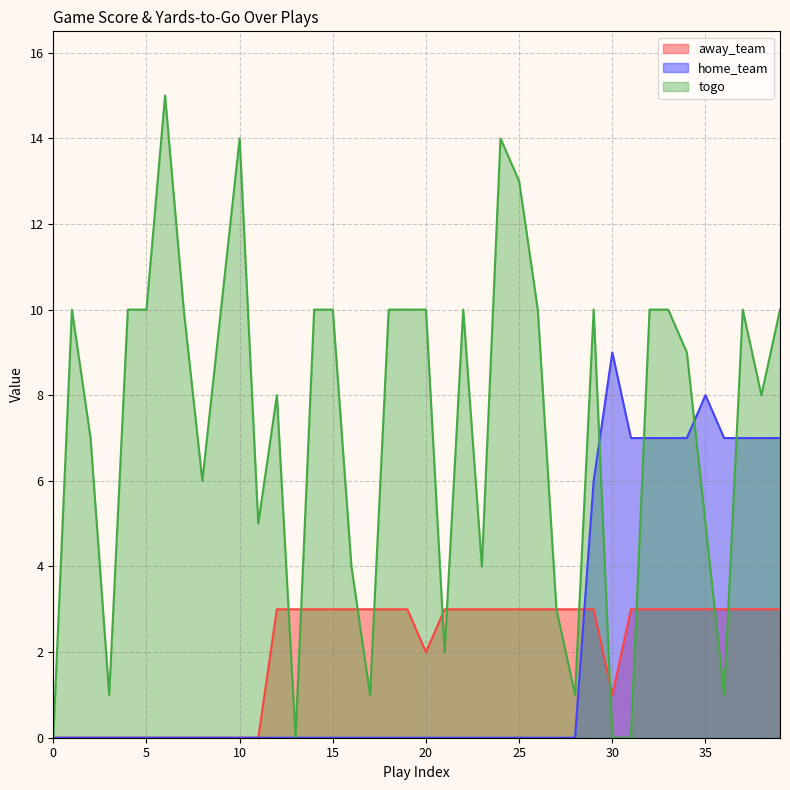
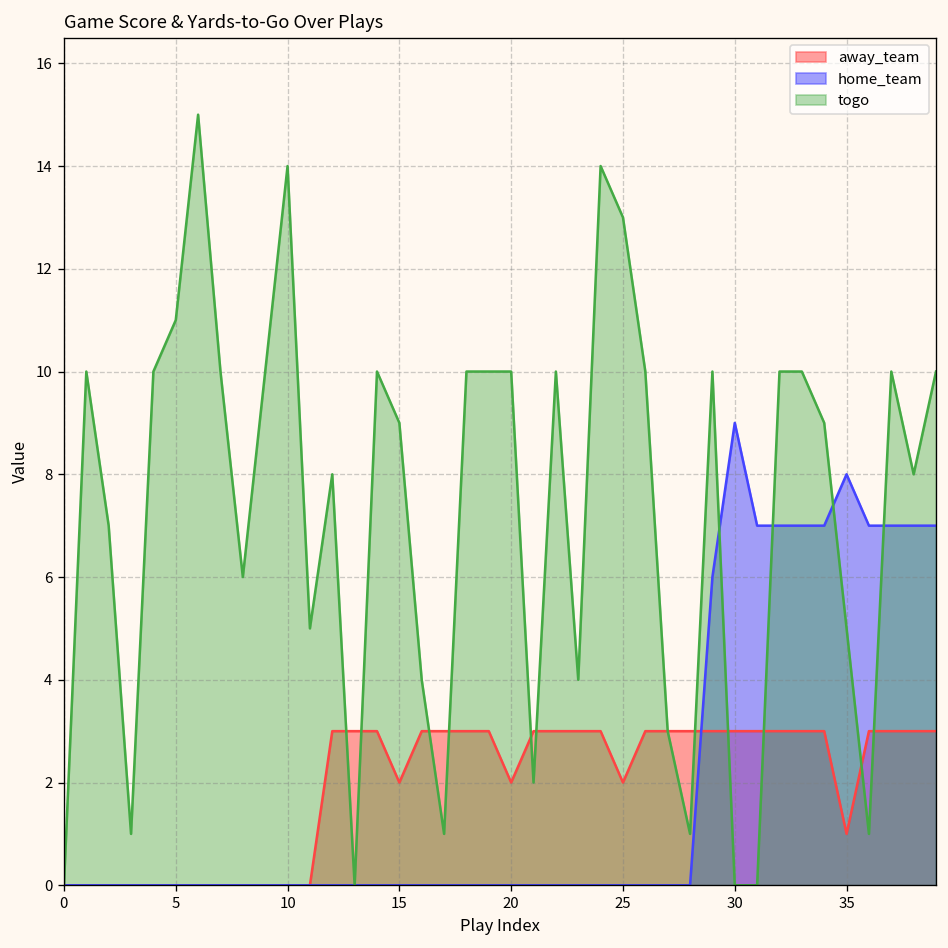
  {
    "away_team": {
-     "15": 3,
+     "15": 2,
      "20": 2,
-     "25": 3,
-     "30": 1,
-     "35": 3
+     "25": 2,
+     "30": 3,
+     "35": 1
    },
    "home_team": {
      "15": 0,
      "20": 0,
      "25": 0,
      "30": 9,
      "35": 8
    },
    "togo": {
-     "5": 10,
+     "5": 11,
      "10": 14,
-     "15": 10,
+     "15": 9,
      "20": 10,
      "25": 13,
      "30": 0,
      "35": 5
    }
  }
